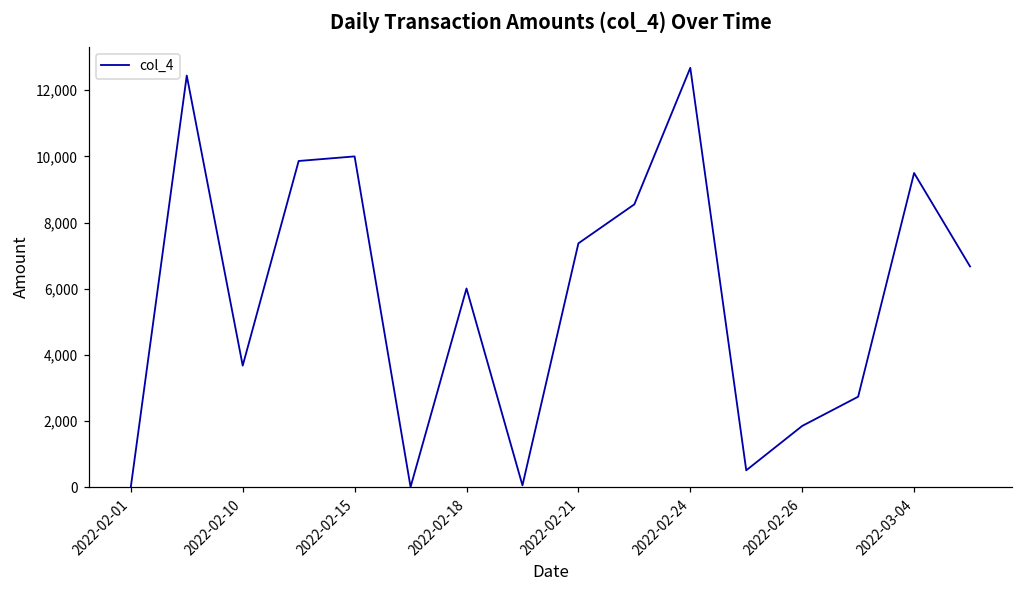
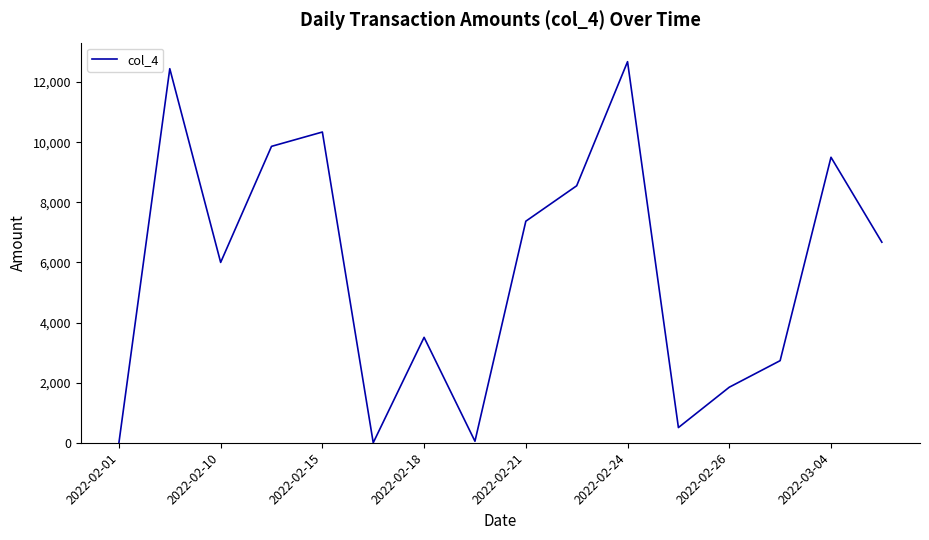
  {
    "2022-02-01": "0",
-   "2022-02-10": "3,700",
-   "2022-02-15": "10,000",
-   "2022-02-18": "6,000",
+   "2022-02-10": "6,000",
+   "2022-02-15": "10,300",
+   "2022-02-18": "3,500",
    "2022-02-21": "7,400",
    "2022-02-24": "12,700",
    "2022-02-26": "1,800",
    "2022-03-04": "9,500"
  }
